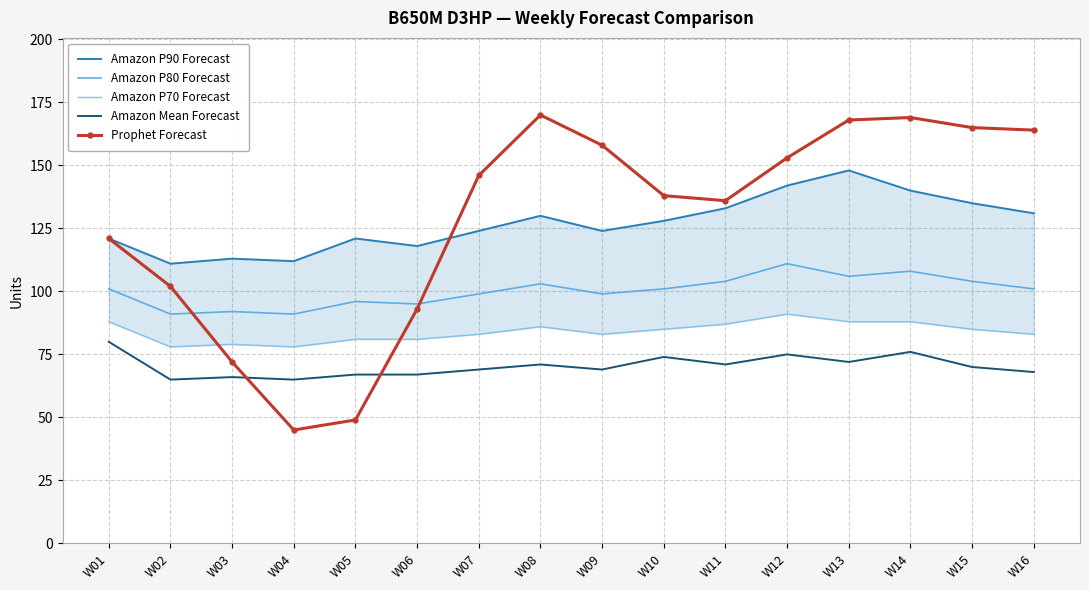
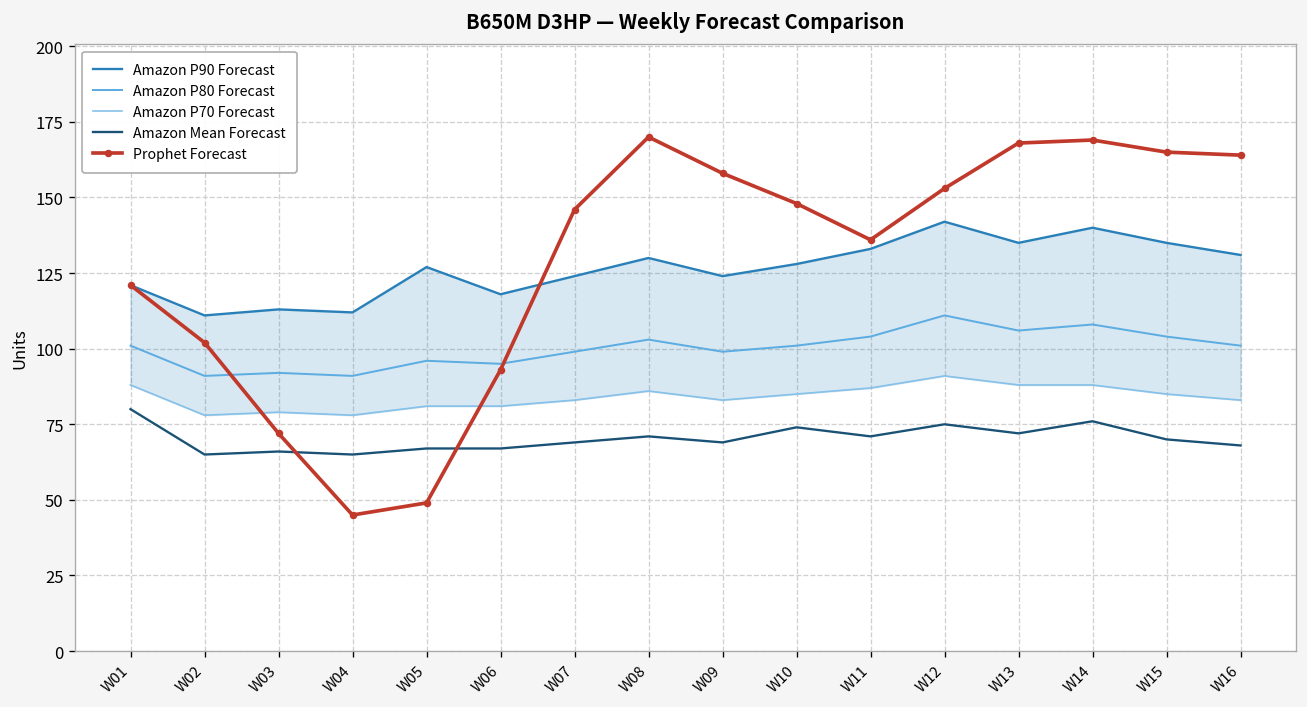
  {
    "Amazon P90 Forecast": {
      "W02": 111,
      "W03": 113,
      "W04": 112,
-     "W05": 121,
+     "W05": 127,
      "W06": 118,
      "W07": 124,
      "W08": 130,
      "W09": 124,
      "W10": 128,
      "W11": 133,
      "W12": 142,
-     "W13": 148,
+     "W13": 135,
      "W14": 140,
      "W15": 135,
      "W16": 131
    },
    "Amazon Mean Forecast": {
      "W01": 80,
      "W02": 65,
      "W03": 66,
      "W04": 65,
      "W05": 67,
      "W06": 67,
      "W07": 69,
      "W08": 71,
      "W09": 69,
      "W10": 74,
      "W11": 71,
      "W12": 75,
      "W13": 72,
      "W14": 76,
      "W15": 70,
      "W16": 68
    },
    "Prophet Forecast": {
      "W02": 102,
      "W03": 72,
      "W04": 45,
      "W05": 49,
      "W06": 93,
      "W07": 146,
      "W08": 170,
      "W09": 158,
-     "W10": 138,
+     "W10": 148,
      "W11": 136,
      "W12": 153,
      "W13": 168,
      "W14": 169,
      "W15": 165,
      "W16": 164
    }
  }
